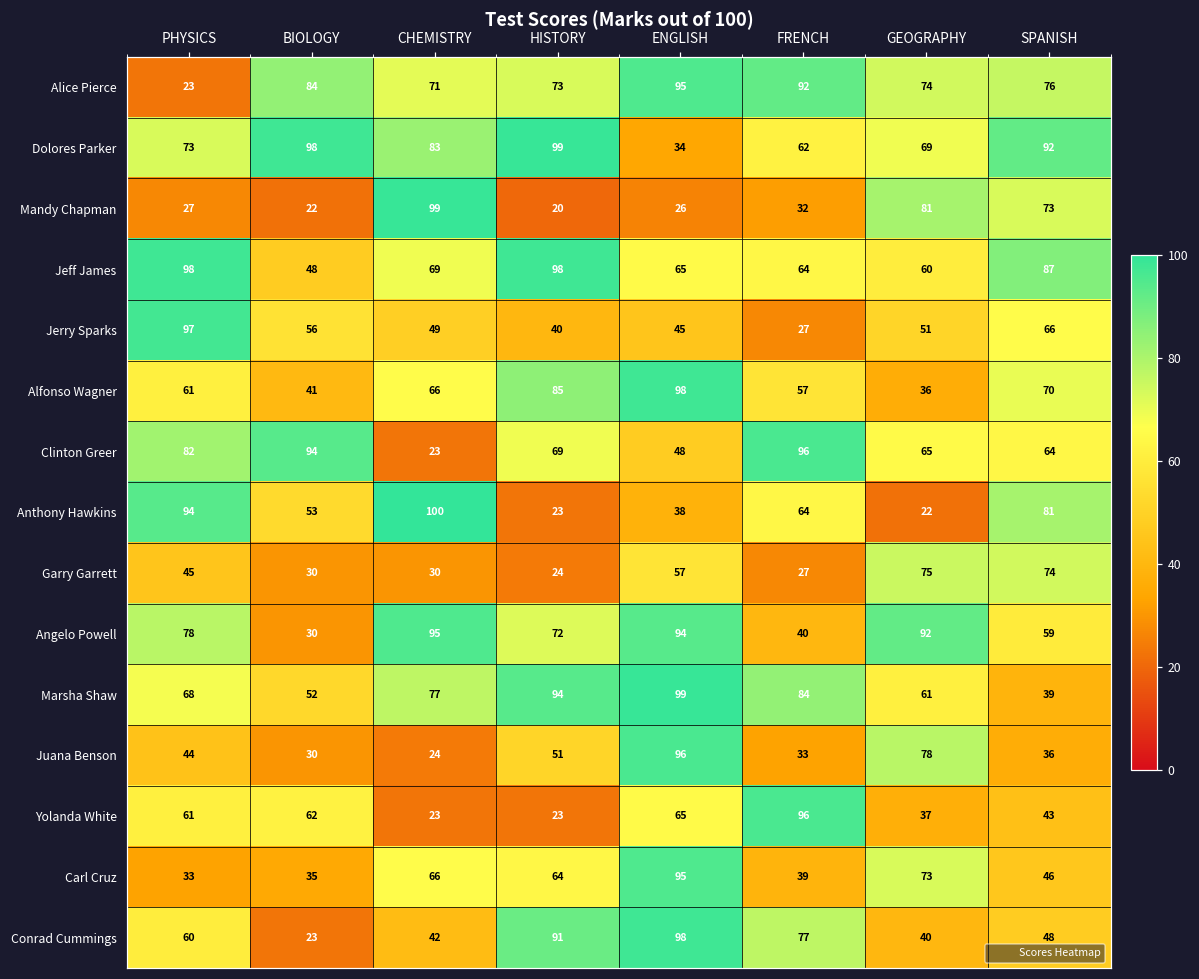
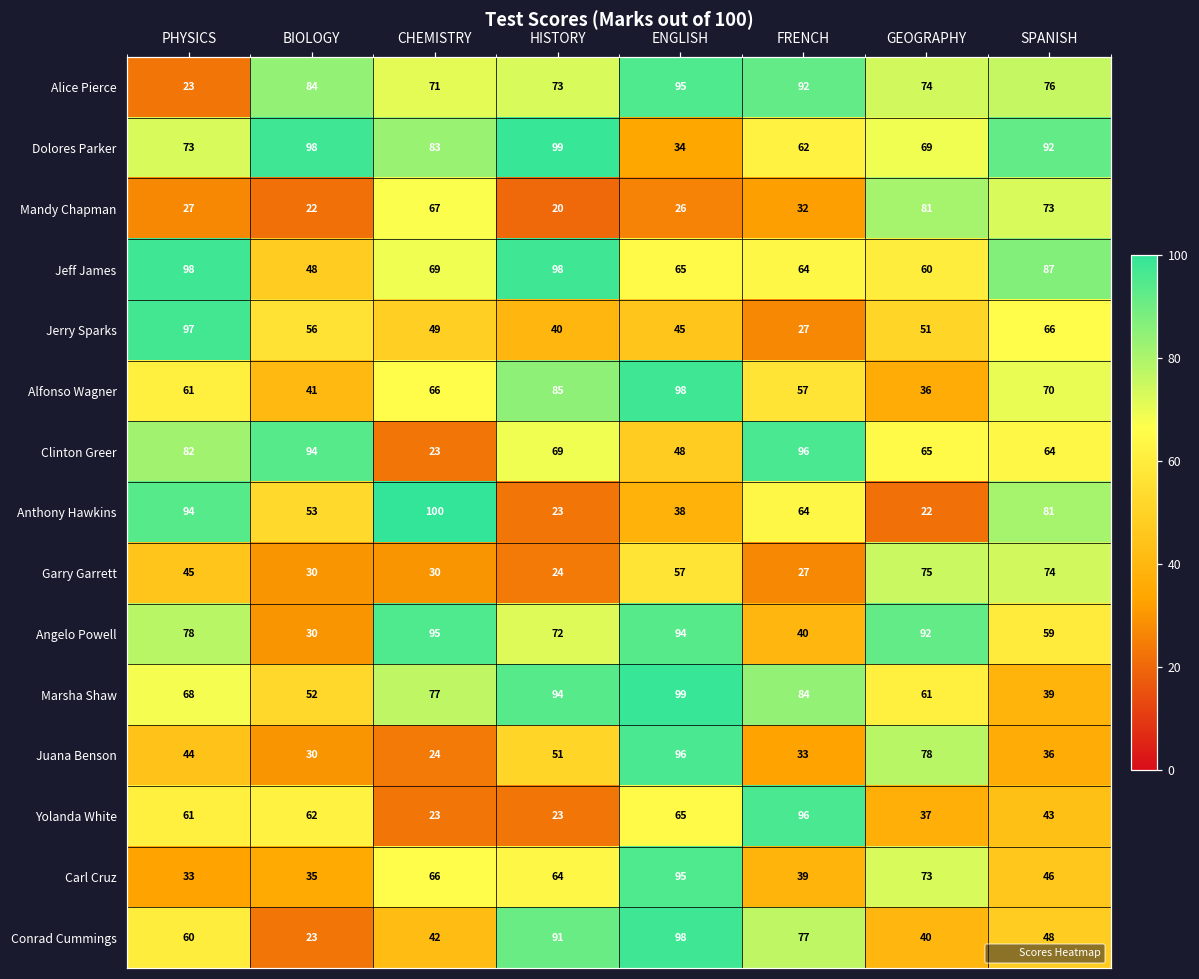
  {
    "Alice Pierce": {
      "PHYSICS": 23,
      "BIOLOGY": 84,
      "CHEMISTRY": 71,
      "HISTORY": 73,
      "ENGLISH": 95,
      "FRENCH": 92,
      "GEOGRAPHY": 74,
      "SPANISH": 76
    },
    "Dolores Parker": {
      "PHYSICS": 73,
      "BIOLOGY": 98,
      "CHEMISTRY": 83,
      "HISTORY": 99,
      "ENGLISH": 34,
      "FRENCH": 62,
      "GEOGRAPHY": 69,
      "SPANISH": 92
    },
    "Mandy Chapman": {
      "PHYSICS": 27,
      "BIOLOGY": 22,
-     "CHEMISTRY": 99,
+     "CHEMISTRY": 67,
      "HISTORY": 20,
      "ENGLISH": 26,
      "FRENCH": 32,
      "GEOGRAPHY": 81,
      "SPANISH": 73
    },
    "Jeff James": {
      "PHYSICS": 98,
      "BIOLOGY": 48,
      "CHEMISTRY": 69,
      "HISTORY": 98,
      "ENGLISH": 65,
      "FRENCH": 64,
      "GEOGRAPHY": 60,
      "SPANISH": 87
    },
    "Jerry Sparks": {
      "PHYSICS": 97,
      "BIOLOGY": 56,
      "CHEMISTRY": 49,
      "HISTORY": 40,
      "ENGLISH": 45,
      "FRENCH": 27,
      "GEOGRAPHY": 51,
      "SPANISH": 66
    },
    "Alfonso Wagner": {
      "PHYSICS": 61,
      "BIOLOGY": 41,
      "CHEMISTRY": 66,
      "HISTORY": 85,
      "ENGLISH": 98,
      "FRENCH": 57,
      "GEOGRAPHY": 36,
      "SPANISH": 70
    },
    "Clinton Greer": {
      "PHYSICS": 82,
      "BIOLOGY": 94,
      "CHEMISTRY": 23,
      "HISTORY": 69,
      "ENGLISH": 48,
      "FRENCH": 96,
      "GEOGRAPHY": 65,
      "SPANISH": 64
    },
    "Anthony Hawkins": {
      "PHYSICS": 94,
      "BIOLOGY": 53,
      "CHEMISTRY": 100,
      "HISTORY": 23,
      "ENGLISH": 38,
      "FRENCH": 64,
      "GEOGRAPHY": 22,
      "SPANISH": 81
    },
    "Garry Garrett": {
      "PHYSICS": 45,
      "BIOLOGY": 30,
      "CHEMISTRY": 30,
      "HISTORY": 24,
      "ENGLISH": 57,
      "FRENCH": 27,
      "GEOGRAPHY": 75,
      "SPANISH": 74
    },
    "Angelo Powell": {
      "PHYSICS": 78,
      "BIOLOGY": 30,
      "CHEMISTRY": 95,
      "HISTORY": 72,
      "ENGLISH": 94,
      "FRENCH": 40,
      "GEOGRAPHY": 92,
      "SPANISH": 59
    },
    "Marsha Shaw": {
      "PHYSICS": 68,
      "BIOLOGY": 52,
      "CHEMISTRY": 77,
      "HISTORY": 94,
      "ENGLISH": 99,
      "FRENCH": 84,
      "GEOGRAPHY": 61,
      "SPANISH": 39
    },
    "Juana Benson": {
      "PHYSICS": 44,
      "BIOLOGY": 30,
      "CHEMISTRY": 24,
      "HISTORY": 51,
      "ENGLISH": 96,
      "FRENCH": 33,
      "GEOGRAPHY": 78,
      "SPANISH": 36
    },
    "Yolanda White": {
      "PHYSICS": 61,
      "BIOLOGY": 62,
      "CHEMISTRY": 23,
      "HISTORY": 23,
      "ENGLISH": 65,
      "FRENCH": 96,
      "GEOGRAPHY": 37,
      "SPANISH": 43
    },
    "Carl Cruz": {
      "PHYSICS": 33,
      "BIOLOGY": 35,
      "CHEMISTRY": 66,
      "HISTORY": 64,
      "ENGLISH": 95,
      "FRENCH": 39,
      "GEOGRAPHY": 73,
      "SPANISH": 46
    },
    "Conrad Cummings": {
      "PHYSICS": 60,
      "BIOLOGY": 23,
      "CHEMISTRY": 42,
      "HISTORY": 91,
      "ENGLISH": 98,
      "FRENCH": 77,
      "GEOGRAPHY": 40,
      "SPANISH": 48
    }
  }
